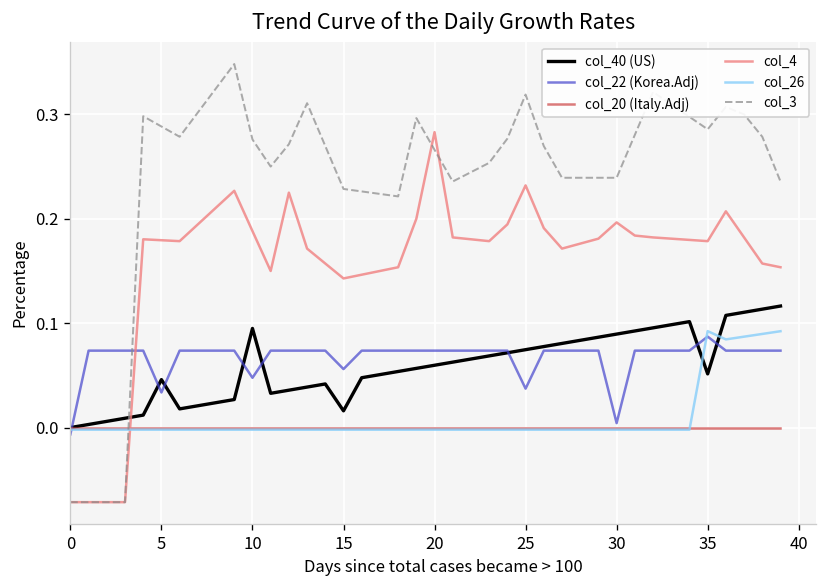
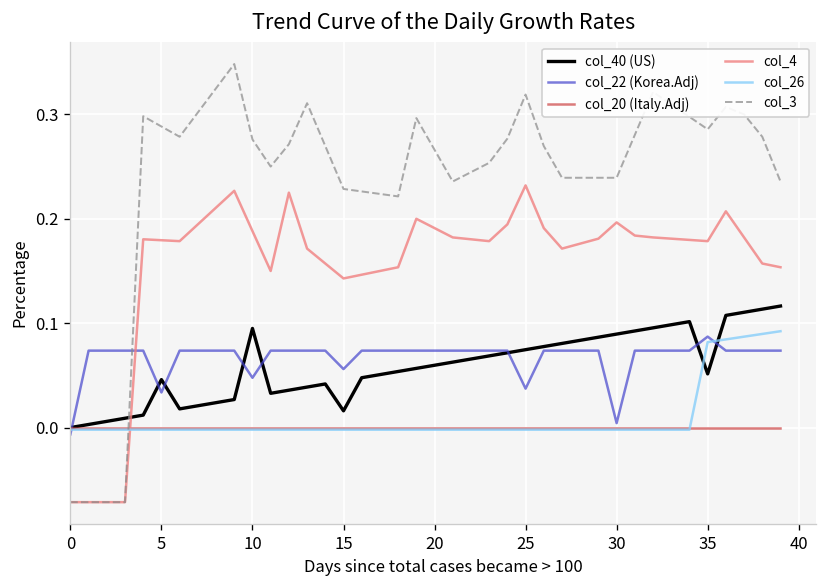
  {
    "col_40 (US)": {
      "5": 0.05,
      "10": 0.09,
      "15": 0.02,
      "20": 0.06,
      "25": 0.07,
      "30": 0.09,
      "35": 0.05
    },
    "col_22 (Korea.Adj)": {
      "0": -0.01,
      "5": 0.03,
      "10": 0.05,
      "15": 0.06,
      "20": 0.07,
      "25": 0.04,
      "30": 0.00,
      "35": 0.09
    },
    "col_20 (Italy.Adj)": {
      "35": 0.00
    },
    "col_4": {
      "5": 0.18,
      "10": 0.19,
      "15": 0.14,
-     "20": 0.28,
+     "20": 0.19,
      "25": 0.23,
      "30": 0.20,
      "35": 0.18
    },
    "col_26": {
-     "35": 0.09
+     "35": 0.08
    },
    "col_3": {
      "5": 0.29,
      "10": 0.28,
      "15": 0.23,
      "20": 0.27,
      "25": 0.32,
      "30": 0.24,
      "35": 0.29
    }
  }
